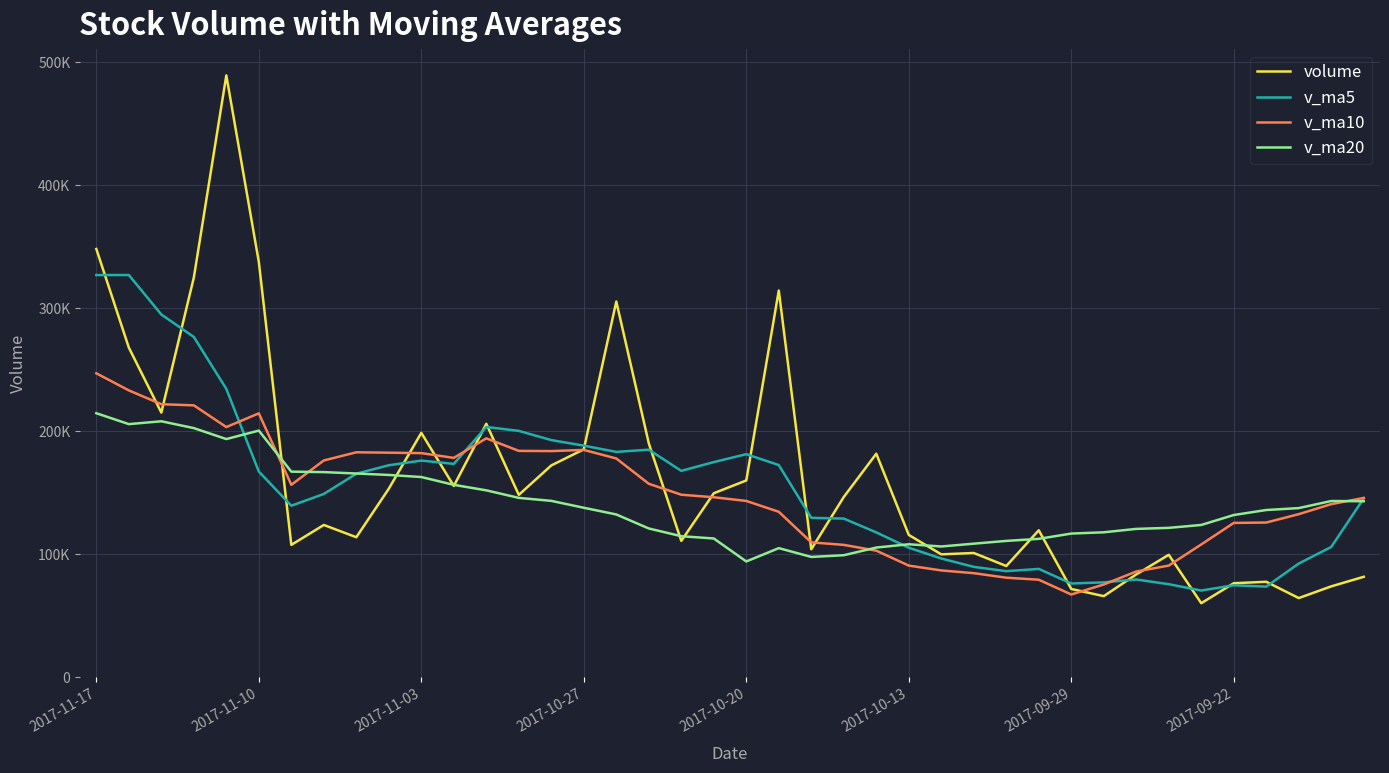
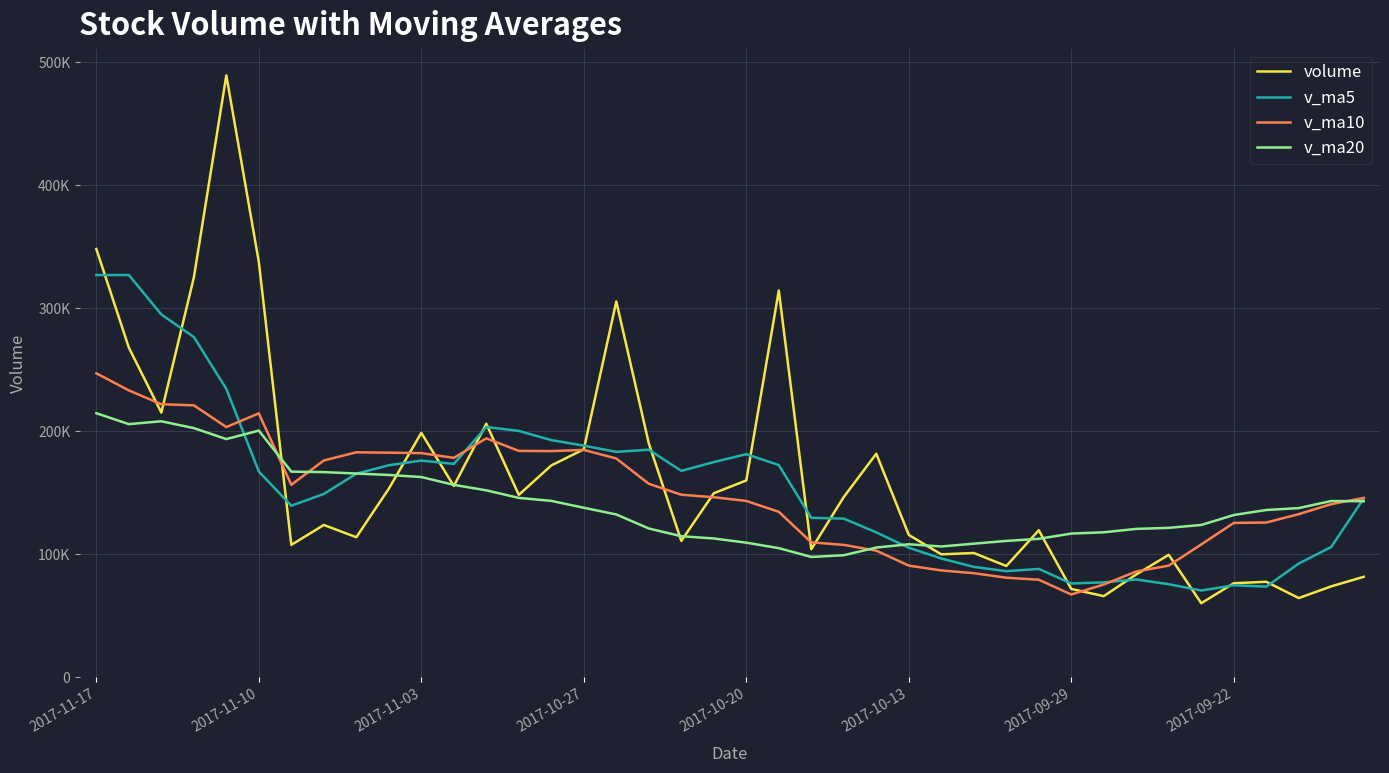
  {
    "volume": {
      "2017-11-17": 348000,
      "2017-11-10": 338000,
      "2017-11-03": 199000,
      "2017-10-20": 160000,
      "2017-10-13": 116000,
      "2017-09-29": 72000
    },
    "v_ma5": {
      "2017-11-17": 327000,
      "2017-11-10": 167000,
      "2017-11-03": 176000,
      "2017-10-27": 188000,
      "2017-10-20": 181000,
      "2017-10-13": 105000,
      "2017-09-29": 76000
    },
    "v_ma10": {
      "2017-11-17": 247000,
      "2017-11-10": 215000,
      "2017-11-03": 182000,
      "2017-10-20": 143000,
      "2017-10-13": 91000,
      "2017-09-29": 67000,
      "2017-09-22": 125000
    },
    "v_ma20": {
      "2017-11-17": 215000,
      "2017-11-10": 201000,
      "2017-11-03": 163000,
      "2017-10-27": 138000,
-     "2017-10-20": 94000,
+     "2017-10-20": 109000,
      "2017-10-13": 108000,
      "2017-09-29": 117000,
      "2017-09-22": 132000
    }
  }
